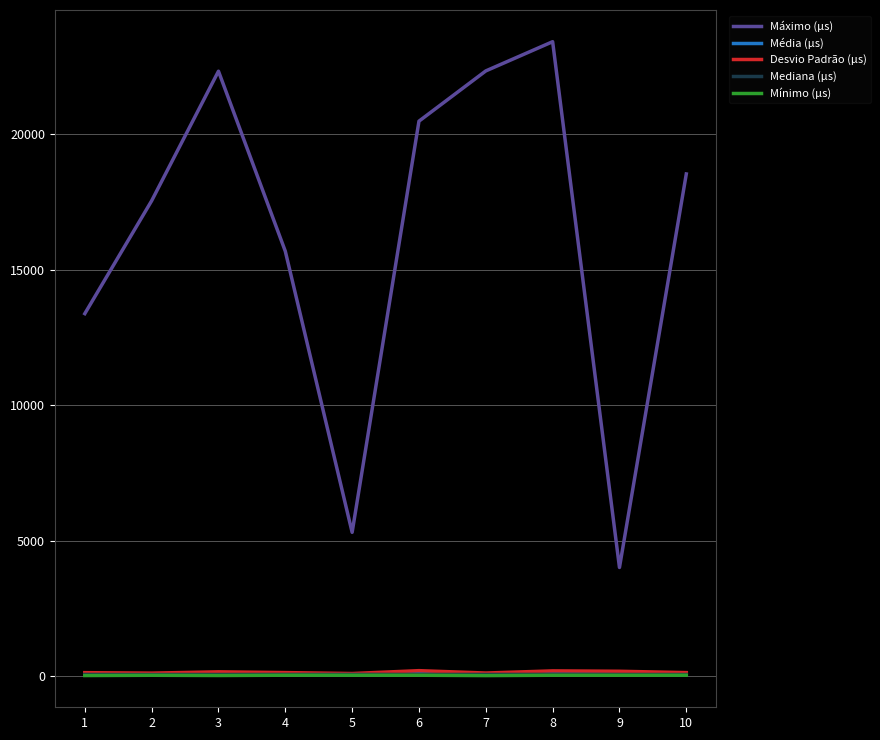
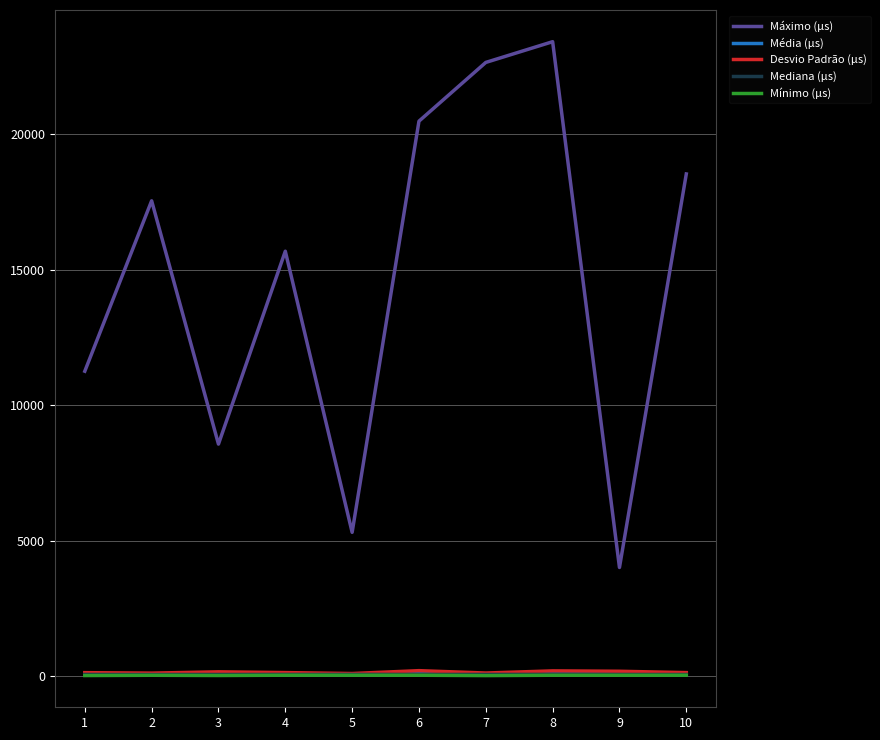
  {
    "Máximo (µs)": {
-     "1": 13400,
+     "1": 11300,
      "2": 17500,
-     "3": 22300,
+     "3": 8600,
      "4": 15700,
      "5": 5300,
      "6": 20500,
-     "7": 22300,
+     "7": 22700,
      "8": 23400,
      "9": 4000,
      "10": 18500
    },
    "Desvio Padrão (µs)": {
      "6": 200
    }
  }
